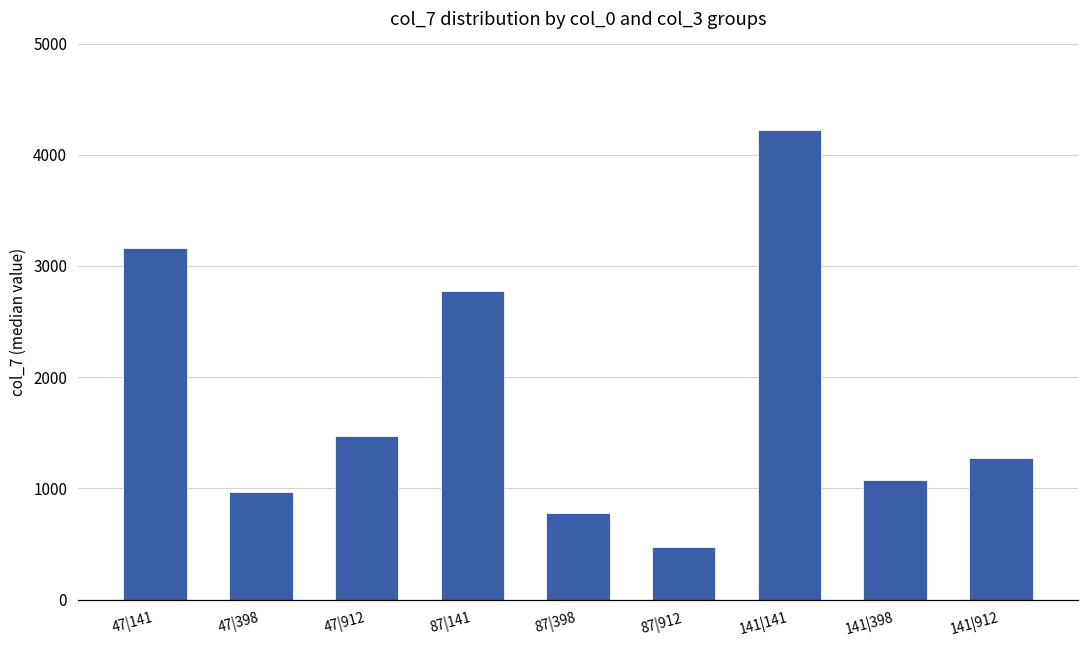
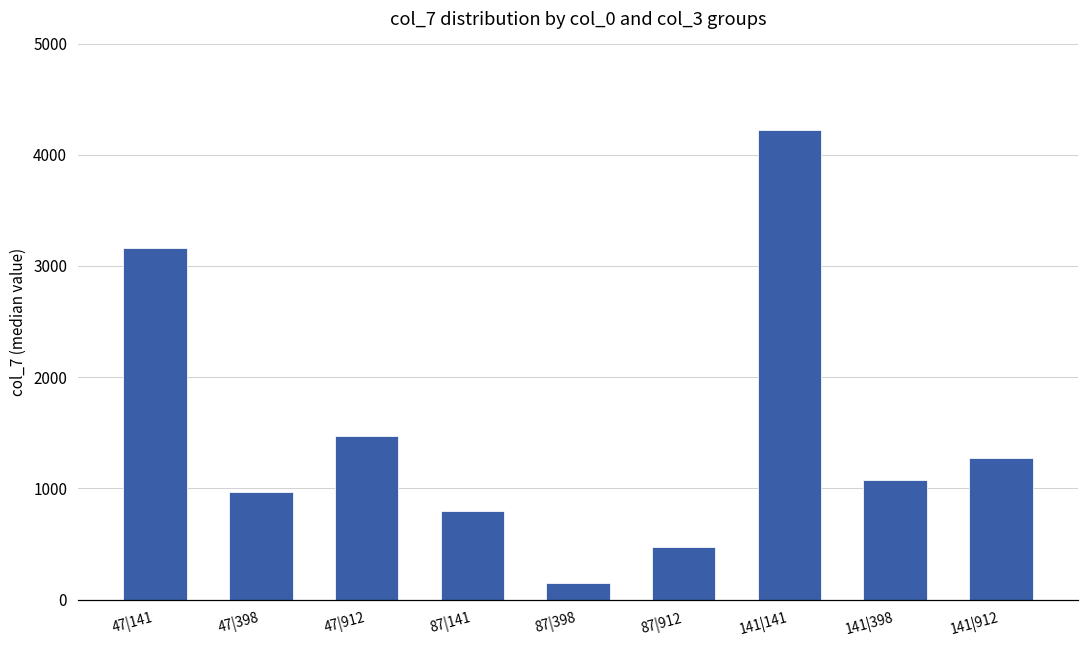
  {
    "47|141": 3160,
    "47|398": 970,
    "47|912": 1470,
-   "87|141": 2780,
-   "87|398": 780,
+   "87|141": 790,
+   "87|398": 150,
    "87|912": 470,
    "141|141": 4220,
    "141|398": 1080,
    "141|912": 1270
  }
